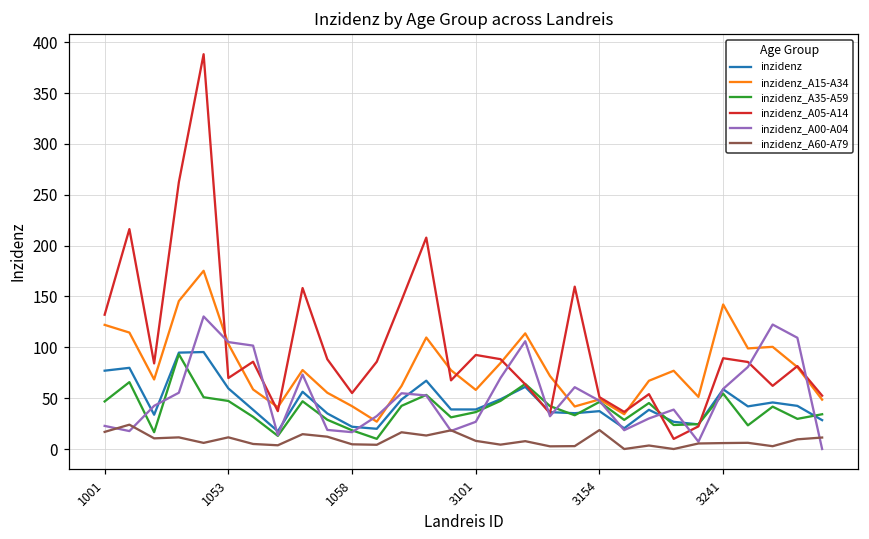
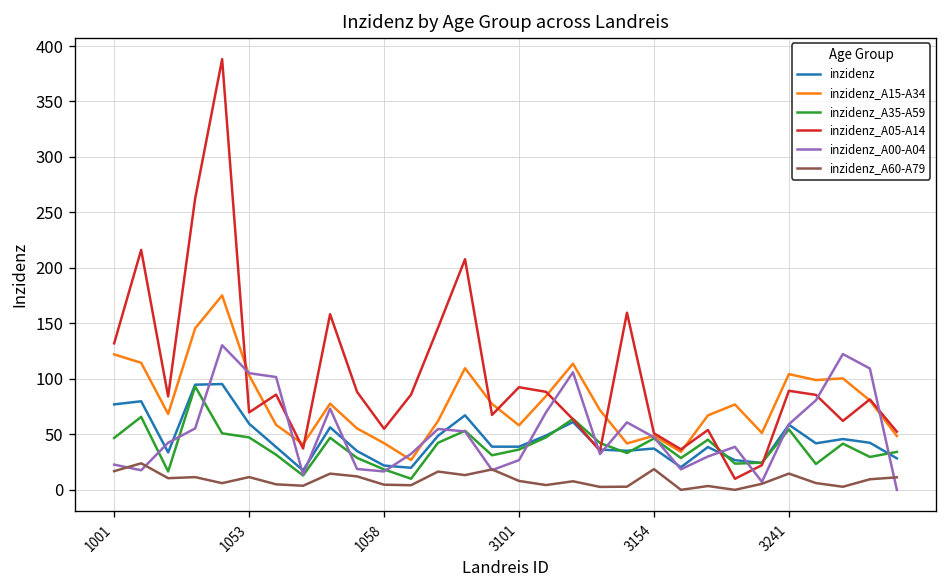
  {
    "inzidenz": {
      "1001": 80,
      "1053": 60,
      "1058": 20,
      "3154": 40
    },
    "inzidenz_A15-A34": {
      "1001": 120,
      "1058": 40,
      "3101": 60,
-     "3241": 140
+     "3241": 100
    },
    "inzidenz_A35-A59": {
      "1001": 50,
      "1053": 50,
      "3241": 50
    },
    "inzidenz_A05-A14": {
      "1001": 130,
      "1053": 70,
      "1058": 60,
      "3101": 90,
      "3241": 90
    },
    "inzidenz_A00-A04": {
      "1001": 20,
      "3101": 30
    },
    "inzidenz_A60-A79": {
      "1001": 20,
      "1053": 10,
      "1058": 0,
      "3101": 10,
      "3154": 20,
-     "3241": 6
+     "3241": 15
    }
  }
